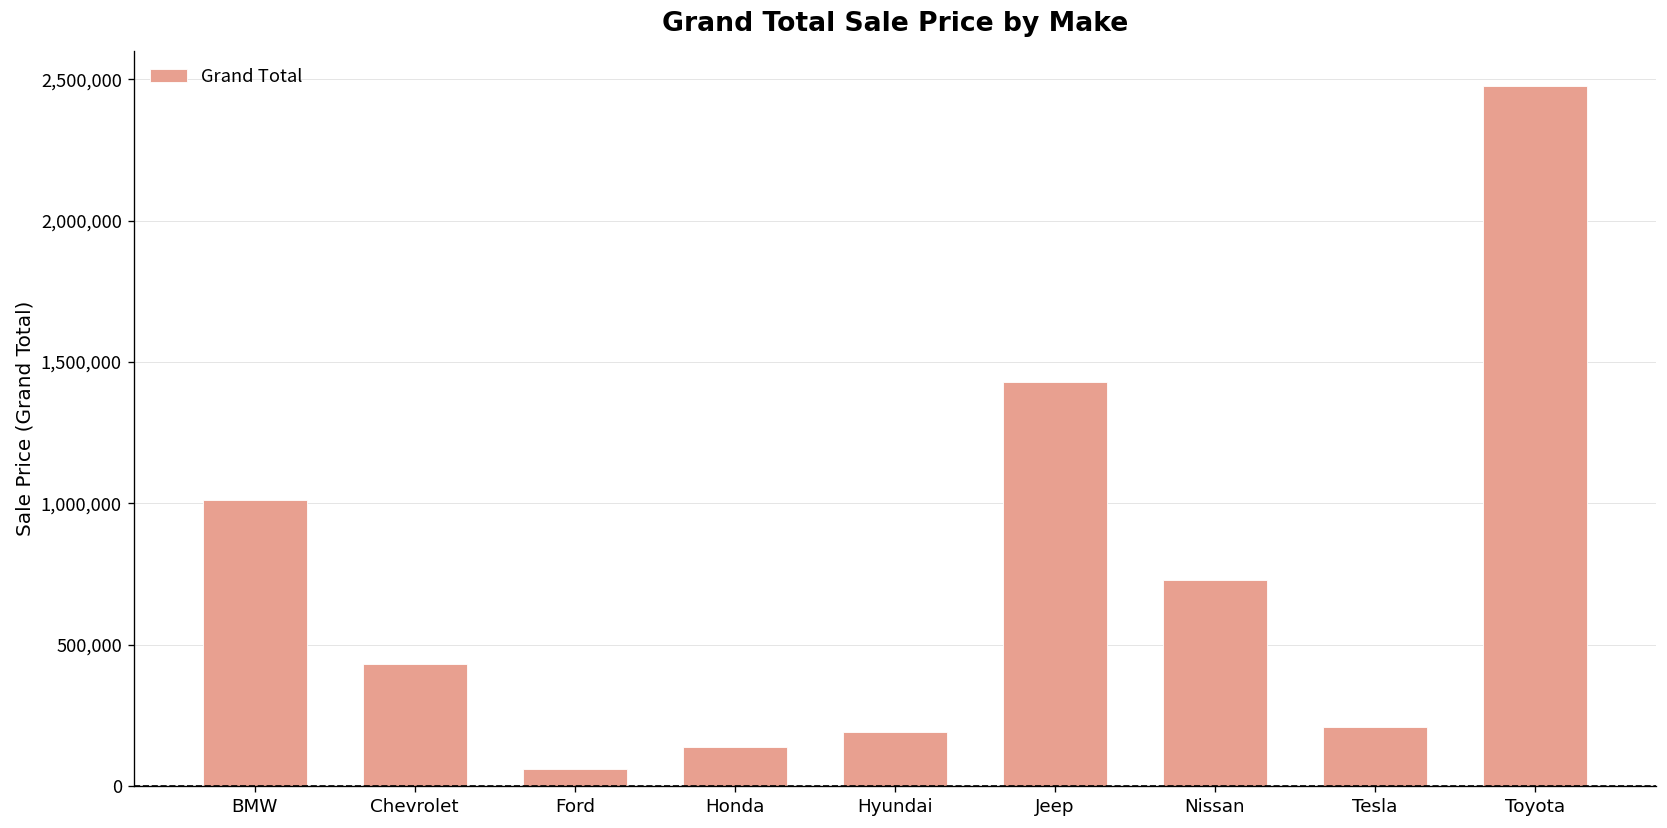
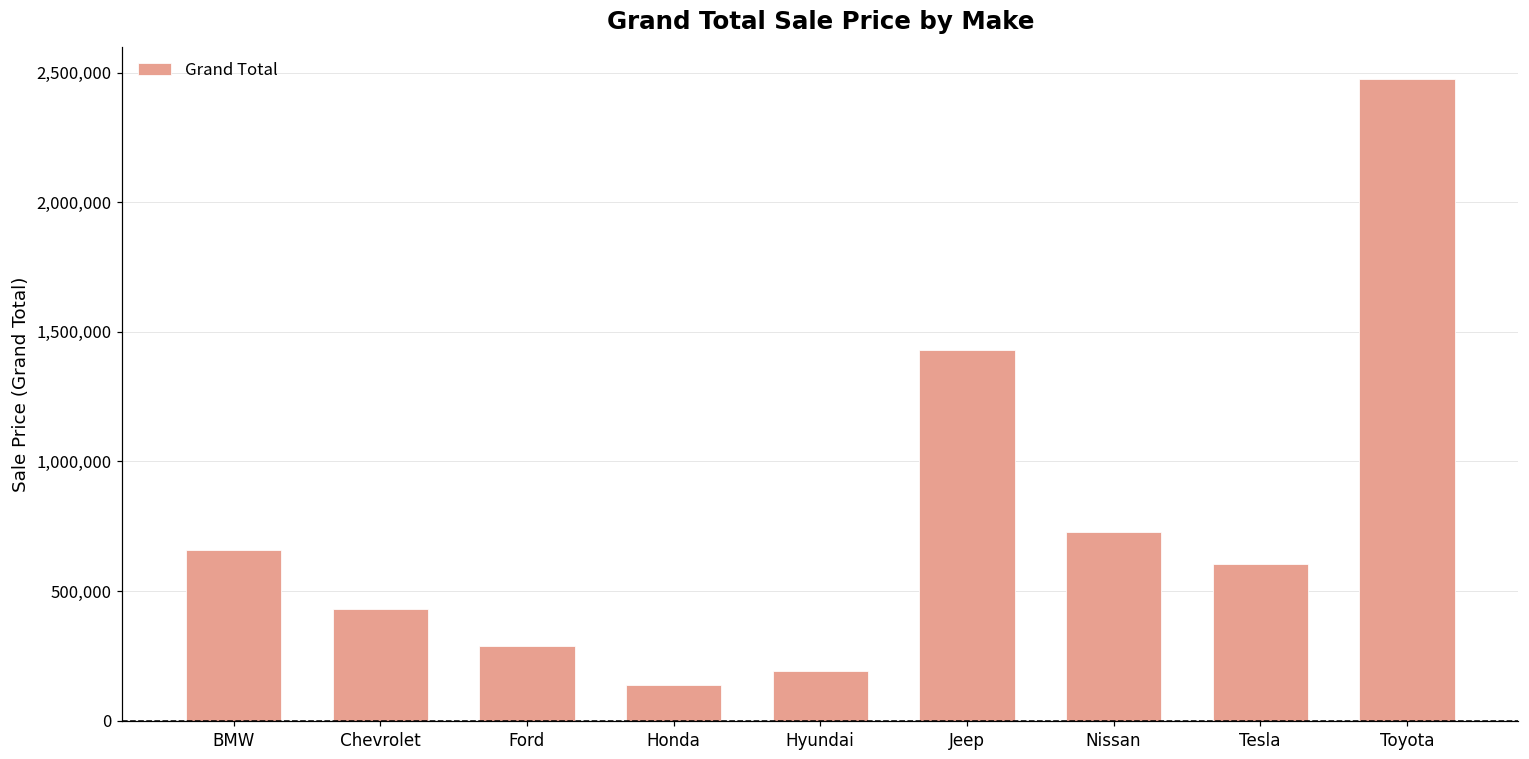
  {
-   "BMW": "1,010,000",
+   "BMW": "660,000",
    "Chevrolet": "430,000",
-   "Ford": "60,000",
+   "Ford": "290,000",
    "Honda": "140,000",
    "Hyundai": "190,000",
    "Jeep": "1,430,000",
    "Nissan": "730,000",
-   "Tesla": "210,000",
+   "Tesla": "600,000",
    "Toyota": "2,480,000"
  }
